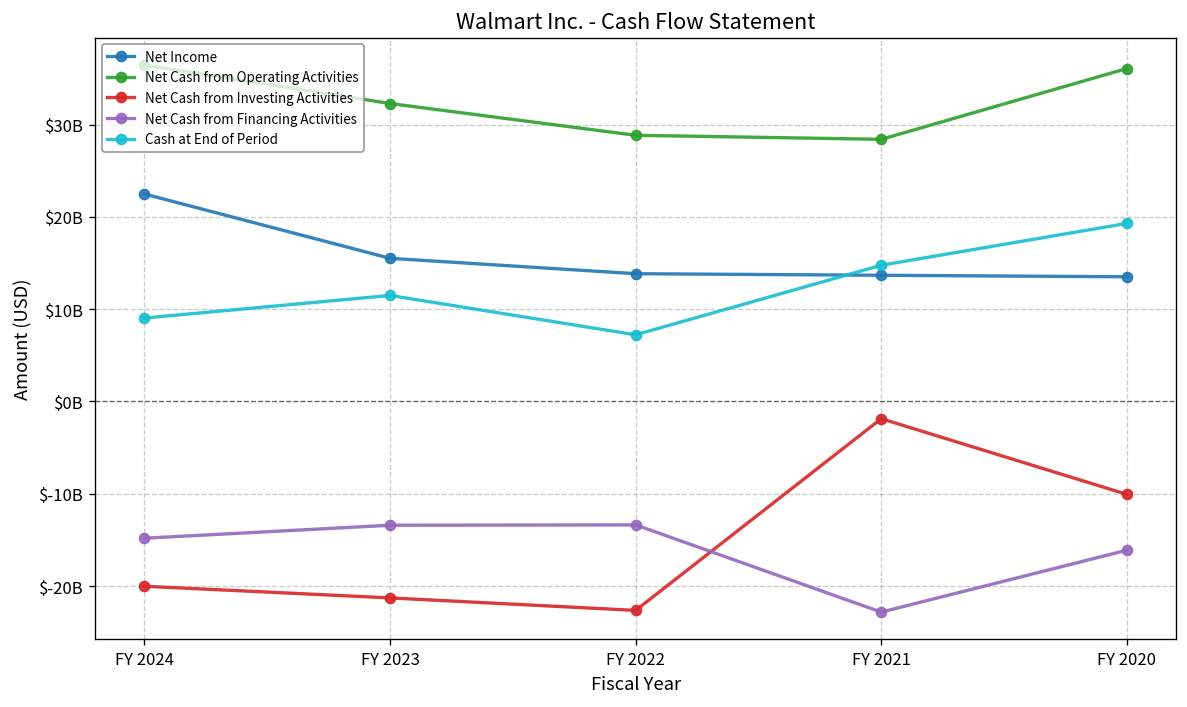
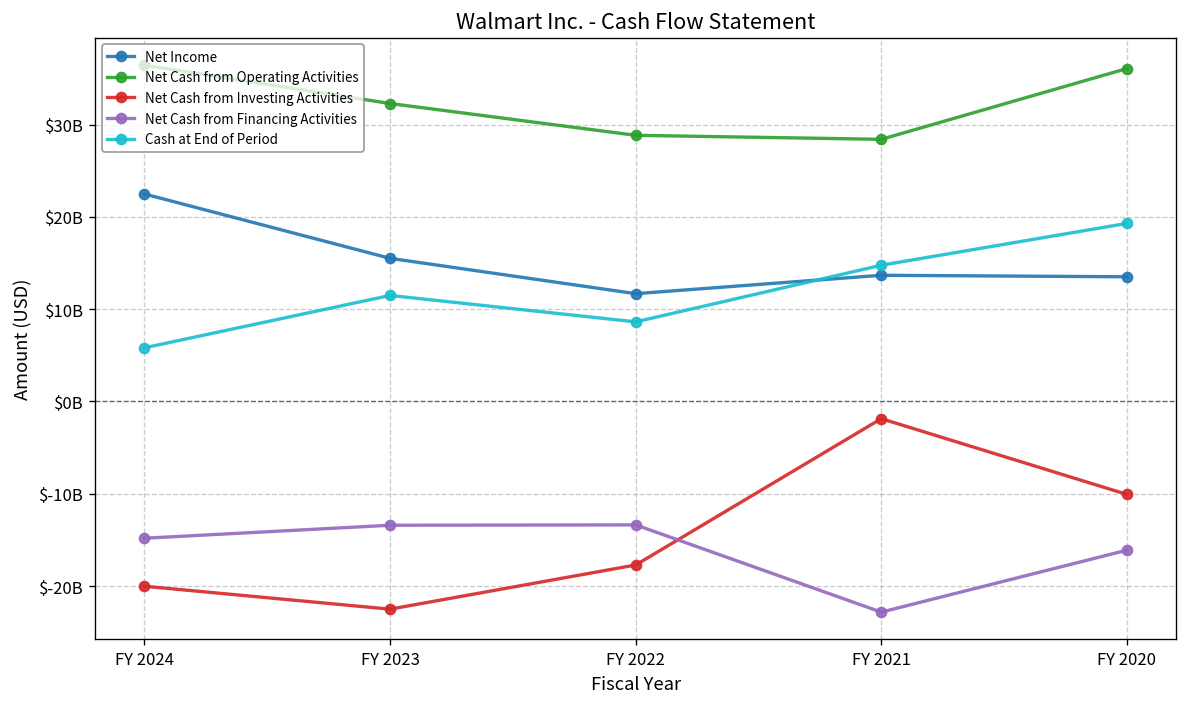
  {
    "Net Income": {
      "FY 2024": "$22000000000",
      "FY 2023": "$16000000000",
-     "FY 2022": "$14000000000",
+     "FY 2022": "$12000000000",
      "FY 2021": "$14000000000",
      "FY 2020": "$14000000000"
    },
    "Net Cash from Operating Activities": {
      "FY 2023": "$32000000000",
      "FY 2022": "$29000000000",
      "FY 2021": "$28000000000",
      "FY 2020": "$36000000000"
    },
    "Net Cash from Investing Activities": {
      "FY 2024": "$-20000000000",
-     "FY 2023": "$-21000000000",
-     "FY 2022": "$-23000000000",
+     "FY 2023": "$-23000000000",
+     "FY 2022": "$-18000000000",
      "FY 2021": "$-2000000000",
      "FY 2020": "$-10000000000"
    },
    "Net Cash from Financing Activities": {
      "FY 2024": "$-15000000000",
      "FY 2023": "$-13000000000",
      "FY 2022": "$-13000000000",
      "FY 2021": "$-23000000000",
      "FY 2020": "$-16000000000"
    },
    "Cash at End of Period": {
-     "FY 2024": "$9000000000",
+     "FY 2024": "$6000000000",
      "FY 2023": "$11000000000",
-     "FY 2022": "$7000000000",
+     "FY 2022": "$9000000000",
      "FY 2021": "$15000000000",
      "FY 2020": "$19000000000"
    }
  }
